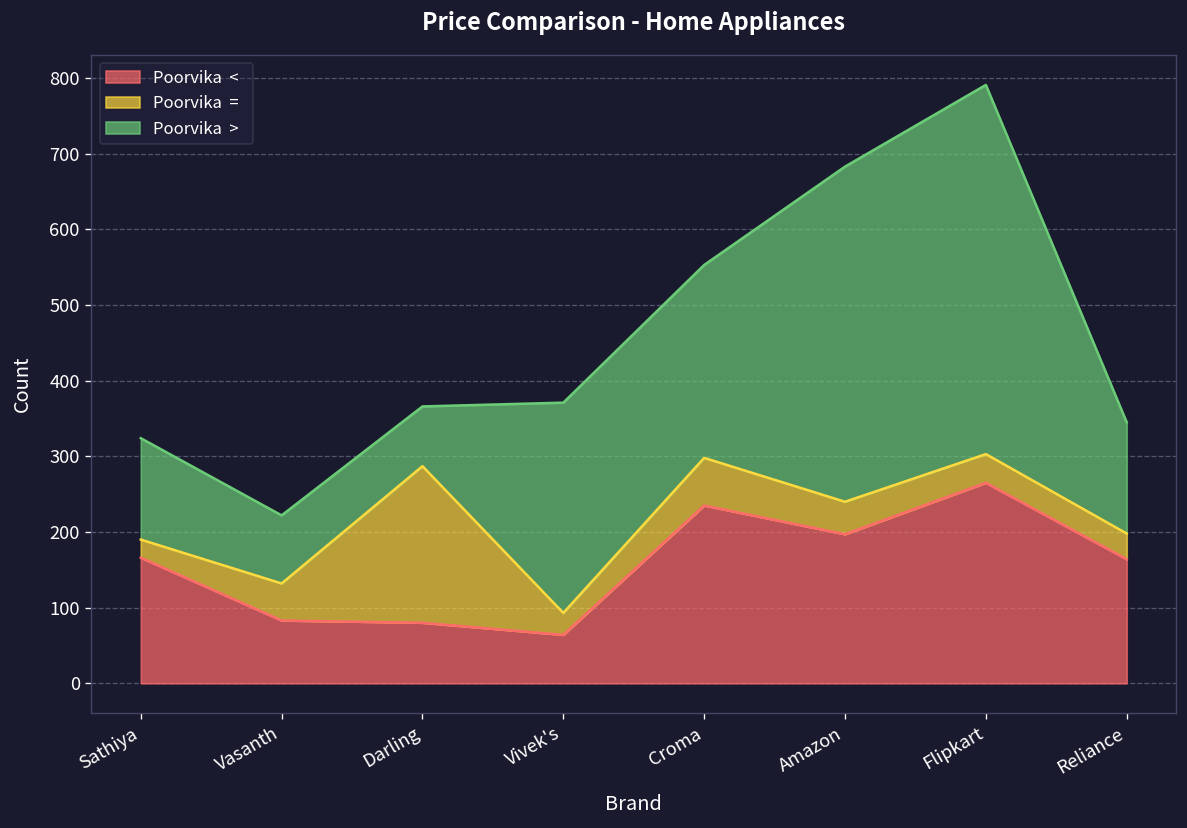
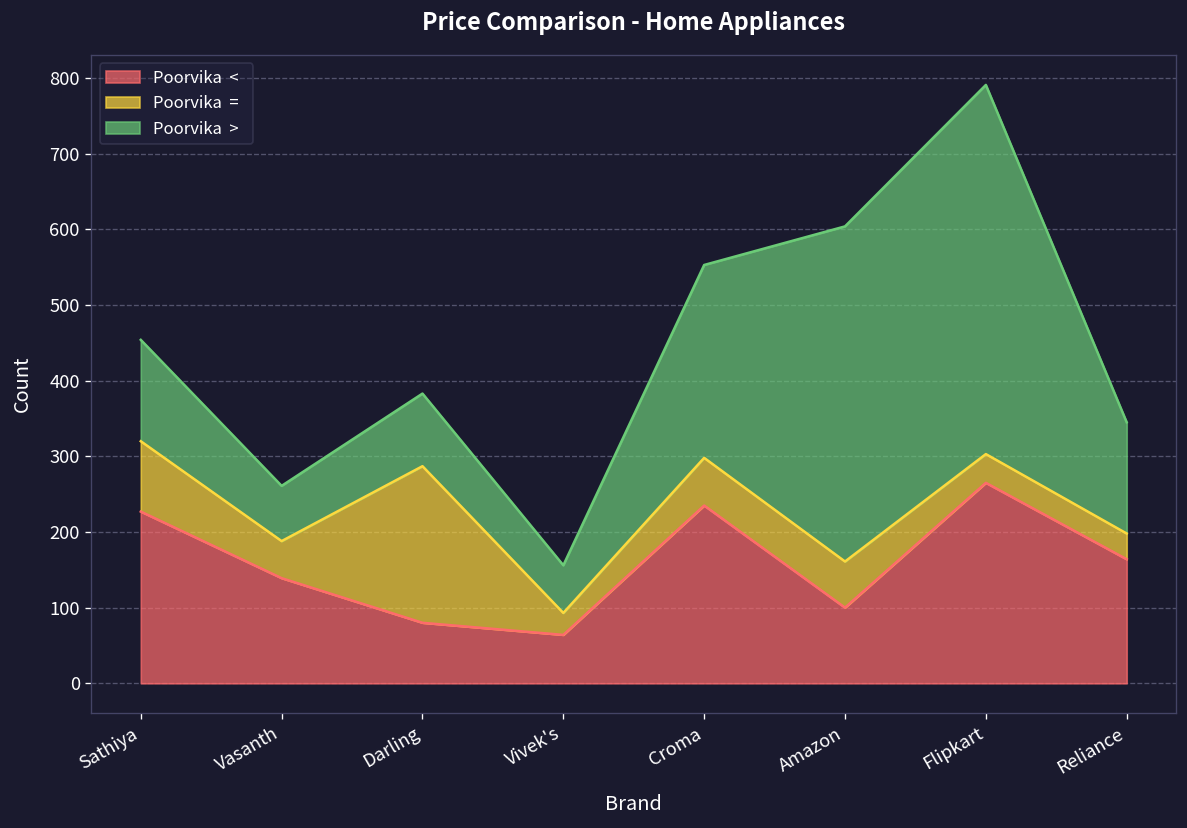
  {
    "Poorvika <": {
-     "Sathiya": 170,
-     "Vasanth": 80,
+     "Sathiya": 230,
+     "Vasanth": 140,
      "Darling": 80,
      "Vivek's": 60,
      "Croma": 240,
-     "Amazon": 200,
+     "Amazon": 100,
      "Flipkart": 270,
      "Reliance": 160
    },
    "Poorvika =": {
-     "Sathiya": 20,
+     "Sathiya": 90,
      "Vasanth": 50,
      "Darling": 210,
      "Vivek's": 30,
      "Croma": 60,
-     "Amazon": 40,
+     "Amazon": 60,
      "Flipkart": 40,
      "Reliance": 30
    },
    "Poorvika >": {
      "Sathiya": 130,
-     "Vasanth": 90,
-     "Darling": 80,
-     "Vivek's": 280,
+     "Vasanth": 70,
+     "Darling": 100,
+     "Vivek's": 60,
      "Croma": 260,
      "Amazon": 440,
      "Flipkart": 490,
      "Reliance": 150
    }
  }
